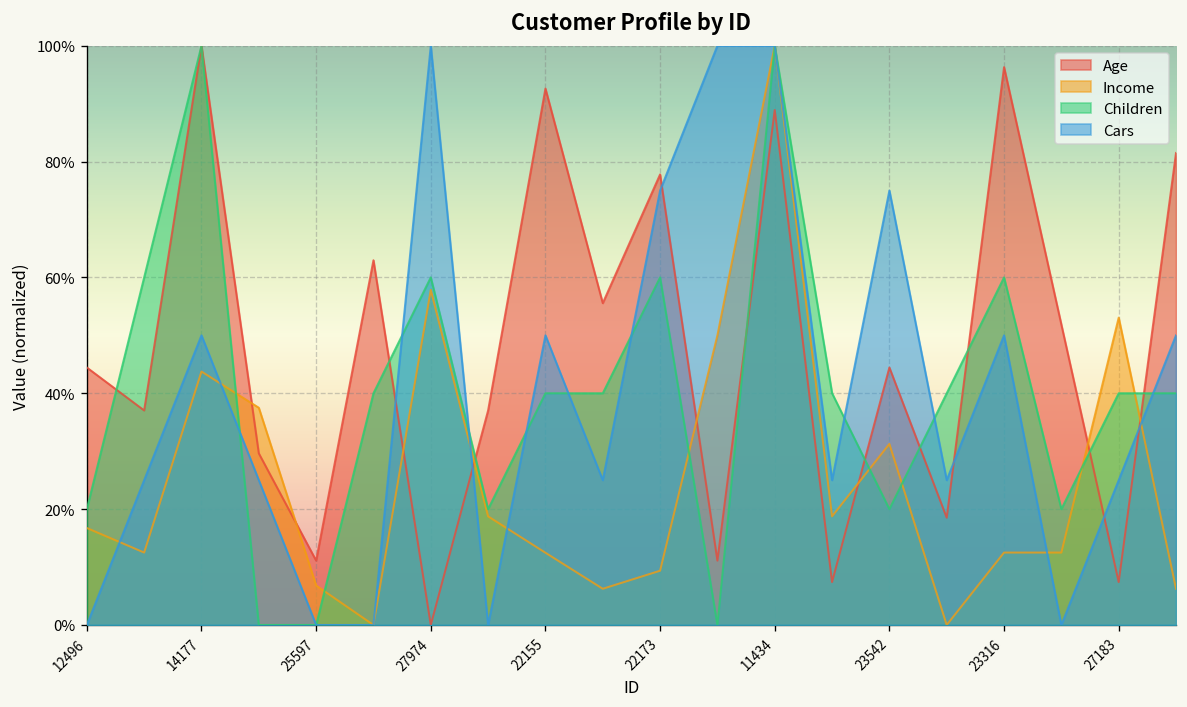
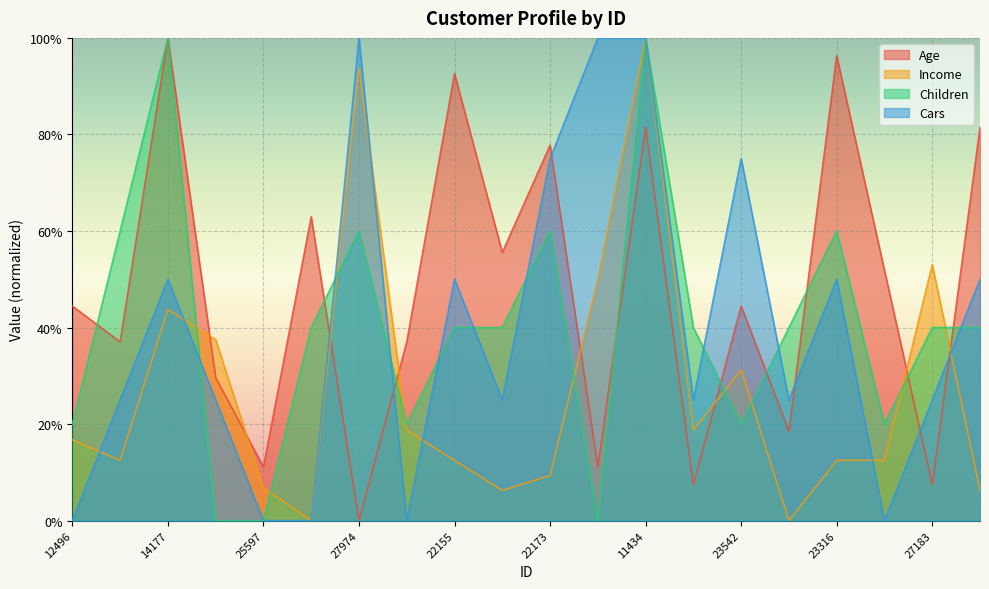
  {
    "Age": {
      "12496": "44%",
      "25597": "11%",
      "27974": "0%",
      "22155": "93%",
      "22173": "78%",
-     "11434": "89%",
+     "11434": "81%",
      "23542": "44%",
      "23316": "96%",
      "27183": "7%"
    },
    "Income": {
      "12496": "17%",
      "14177": "44%",
      "25597": "7%",
-     "27974": "58%",
+     "27974": "94%",
      "22155": "12%",
      "22173": "9%",
      "23542": "31%",
      "23316": "13%",
      "27183": "53%"
    },
    "Children": {
      "12496": "20%",
      "27974": "60%",
      "22155": "40%",
      "22173": "60%",
      "23542": "20%",
      "23316": "60%",
      "27183": "40%"
    },
    "Cars": {
      "12496": "0%",
      "14177": "50%",
      "27974": "100%",
      "22155": "50%",
      "22173": "75%",
      "23542": "75%",
      "23316": "50%",
      "27183": "25%"
    }
  }
